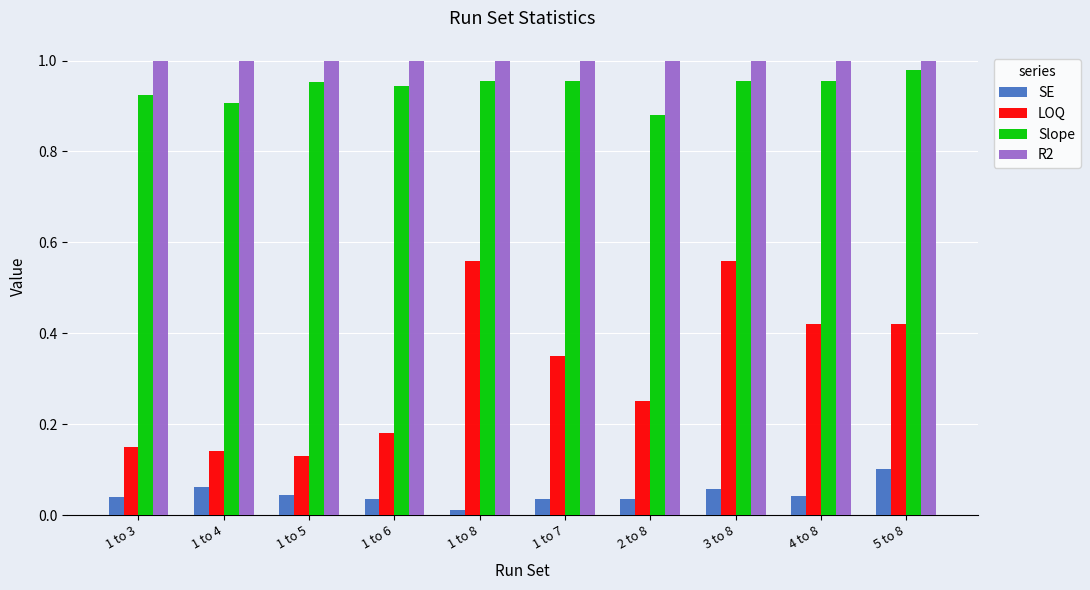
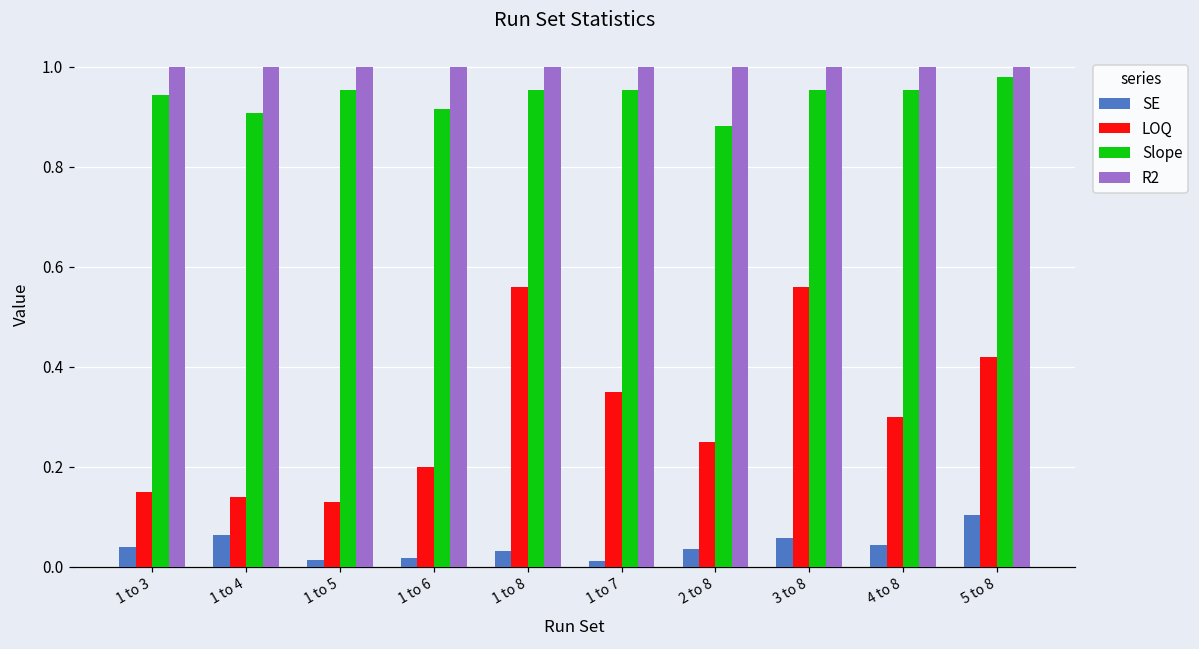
  {
    "SE": {
      "1 to 3": 0.04,
      "1 to 4": 0.06,
-     "1 to 5": 0.04,
-     "1 to 6": 0.04,
-     "1 to 8": 0.01,
-     "1 to 7": 0.03,
+     "1 to 5": 0.01,
+     "1 to 6": 0.02,
+     "1 to 8": 0.03,
+     "1 to 7": 0.01,
      "2 to 8": 0.03,
      "3 to 8": 0.06,
      "4 to 8": 0.04,
      "5 to 8": 0.10
    },
    "LOQ": {
      "1 to 3": 0.15,
      "1 to 4": 0.14,
      "1 to 5": 0.13,
-     "1 to 6": 0.18,
+     "1 to 6": 0.20,
      "1 to 8": 0.56,
      "1 to 7": 0.35,
      "2 to 8": 0.25,
      "3 to 8": 0.56,
-     "4 to 8": 0.42,
+     "4 to 8": 0.30,
      "5 to 8": 0.42
    },
    "Slope": {
-     "1 to 3": 0.92,
+     "1 to 3": 0.94,
      "1 to 4": 0.91,
      "1 to 5": 0.95,
-     "1 to 6": 0.94,
+     "1 to 6": 0.92,
      "1 to 8": 0.95,
      "1 to 7": 0.95,
      "2 to 8": 0.88,
      "3 to 8": 0.95,
      "4 to 8": 0.95,
      "5 to 8": 0.98
    },
    "R2": {
      "1 to 3": 1.00,
      "1 to 4": 1.00,
      "1 to 5": 1.00,
      "1 to 6": 1.00,
      "1 to 8": 1.00,
      "1 to 7": 1.00,
      "2 to 8": 1.00,
      "3 to 8": 1.00,
      "4 to 8": 1.00,
      "5 to 8": 1.00
    }
  }
